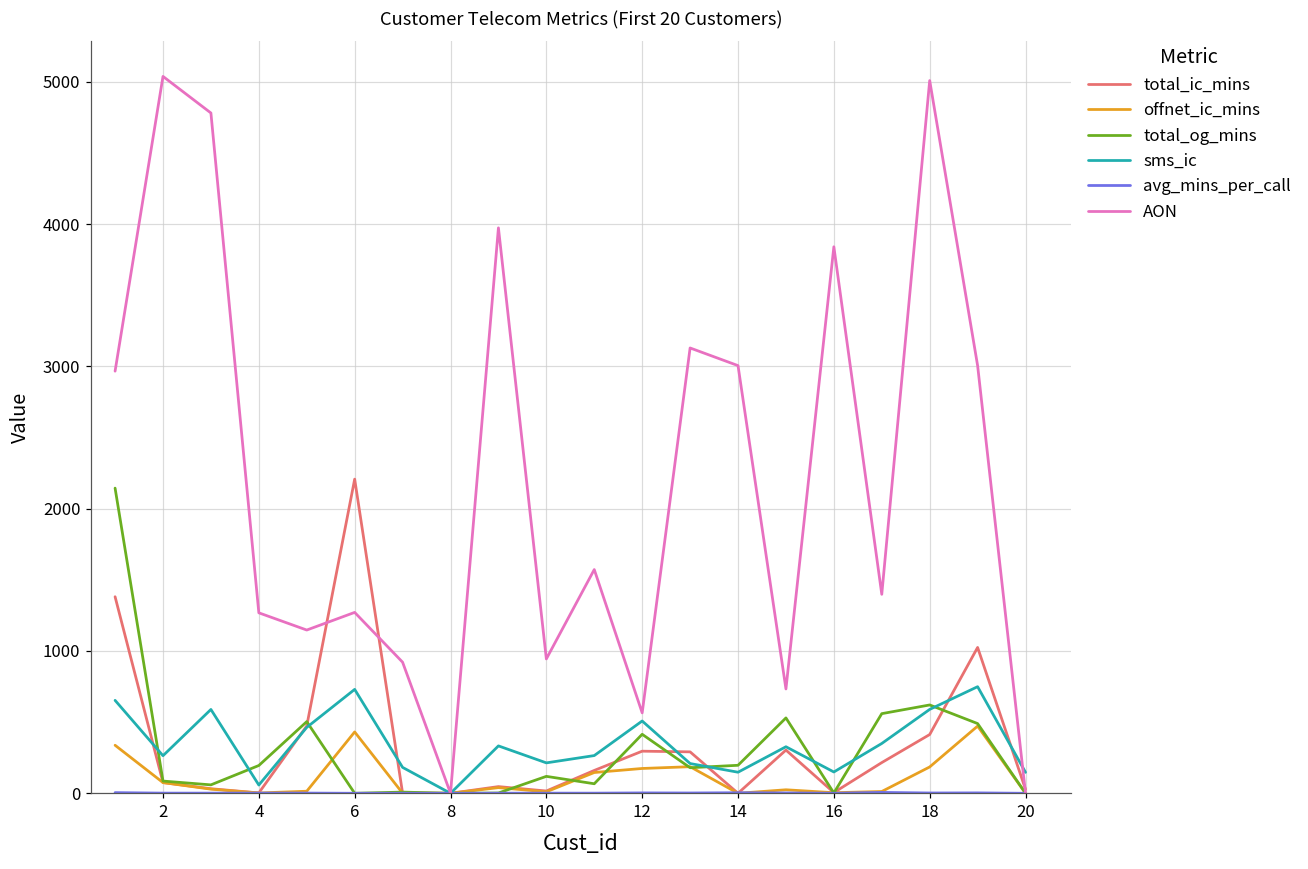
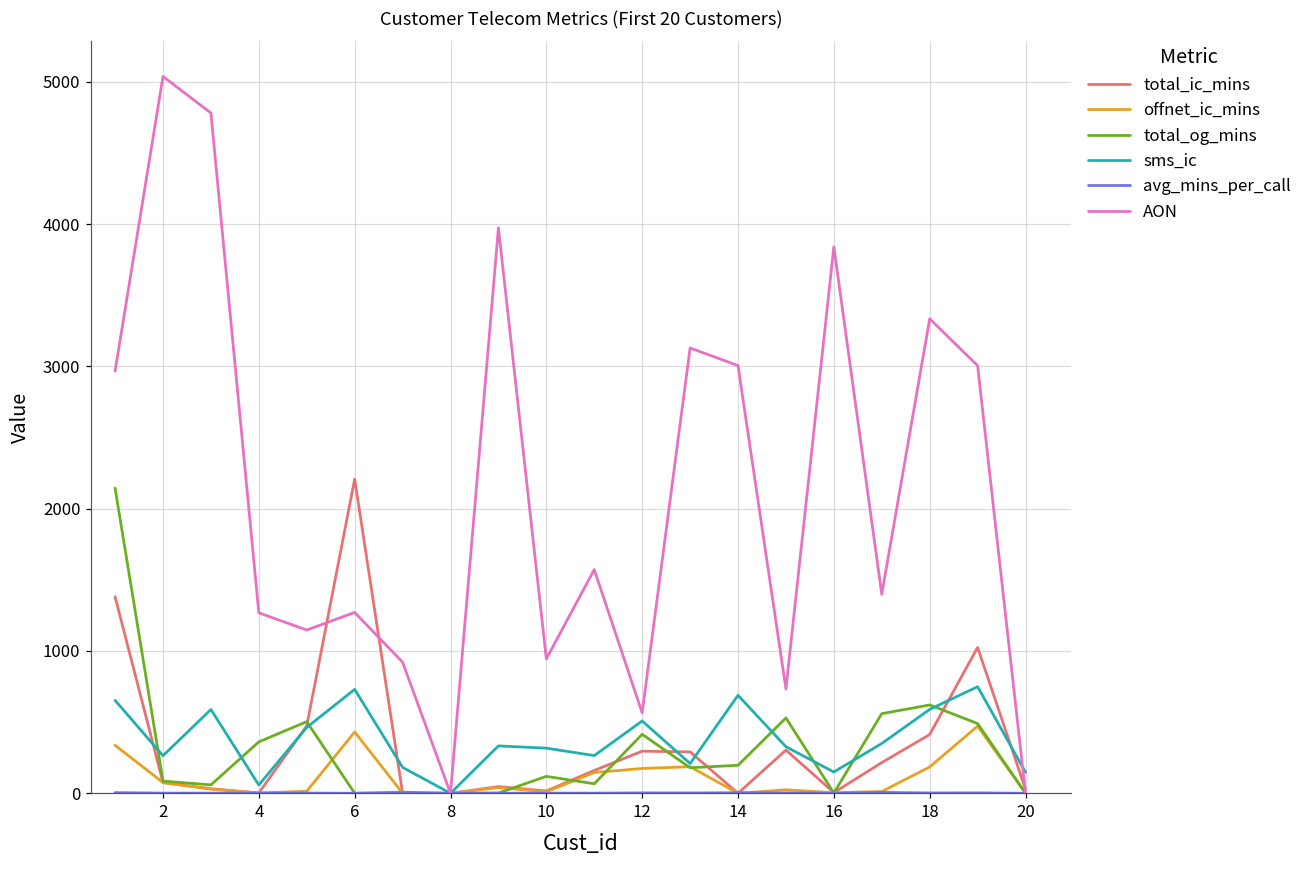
  {
    "total_ic_mins": {
      "6": 2210,
      "12": 300,
      "18": 410,
      "20": 30
    },
    "offnet_ic_mins": {
      "6": 430,
      "12": 170,
      "18": 190
    },
    "total_og_mins": {
-     "4": 200,
+     "4": 360,
      "10": 120,
      "12": 410,
      "14": 200,
      "18": 620
    },
    "sms_ic": {
      "2": 260,
      "4": 60,
      "6": 730,
-     "10": 210,
+     "10": 320,
      "12": 510,
-     "14": 150,
+     "14": 690,
      "16": 150,
      "18": 590,
      "20": 150
    },
    "avg_mins_per_call": {
      "2": 0,
      "12": 0,
      "18": 0
    },
    "AON": {
      "2": 5040,
      "4": 1270,
      "6": 1270,
      "10": 940,
      "12": 570,
      "14": 3010,
      "16": 3840,
-     "18": 5010
+     "18": 3330
    }
  }
